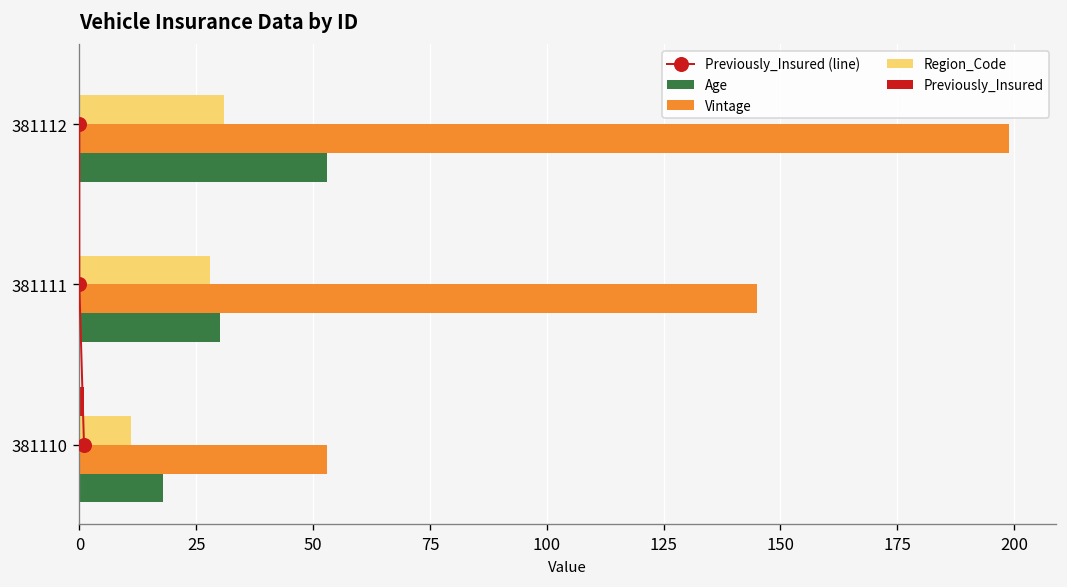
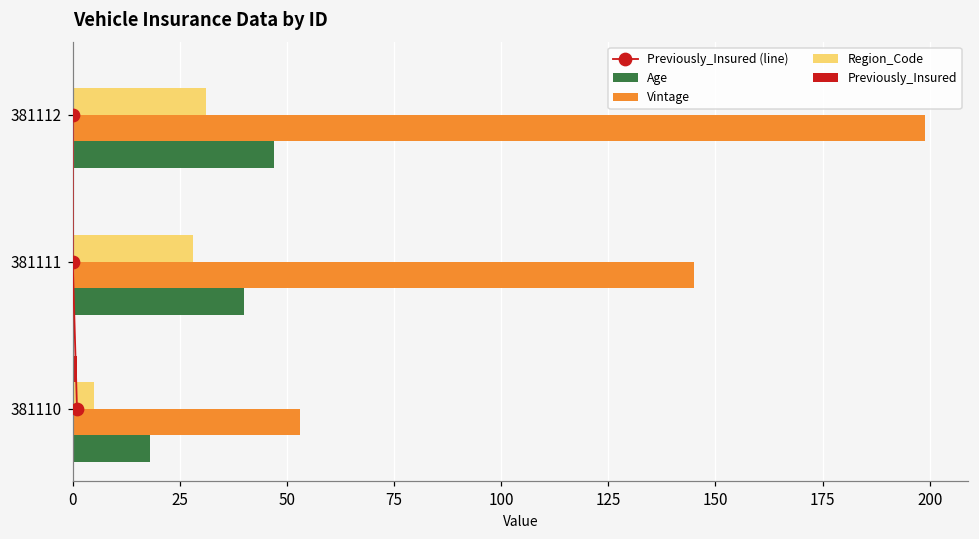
  {
    "Age": {
-     "381112": 53,
-     "381111": 30,
+     "381112": 47,
+     "381111": 40,
      "381110": 18
    },
    "Vintage": {
      "381112": 199,
      "381111": 145,
      "381110": 53
    },
    "Region_Code": {
      "381112": 31,
      "381111": 28,
-     "381110": 11
+     "381110": 5
    }
  }
